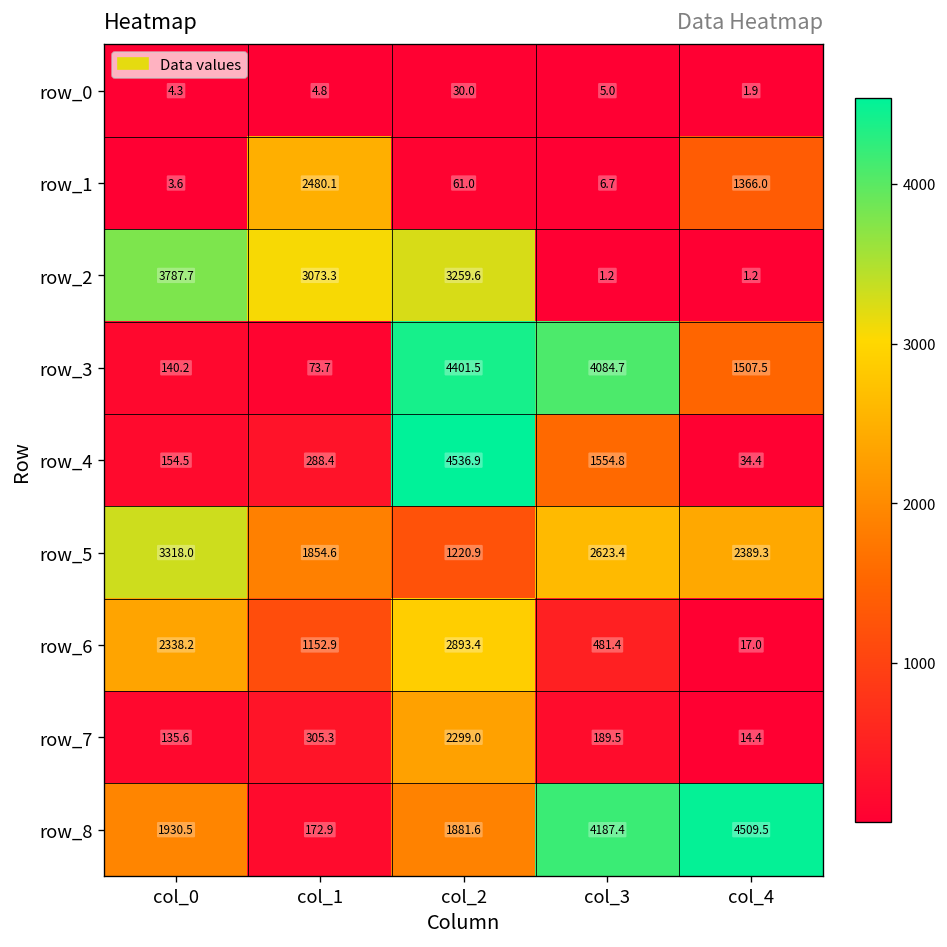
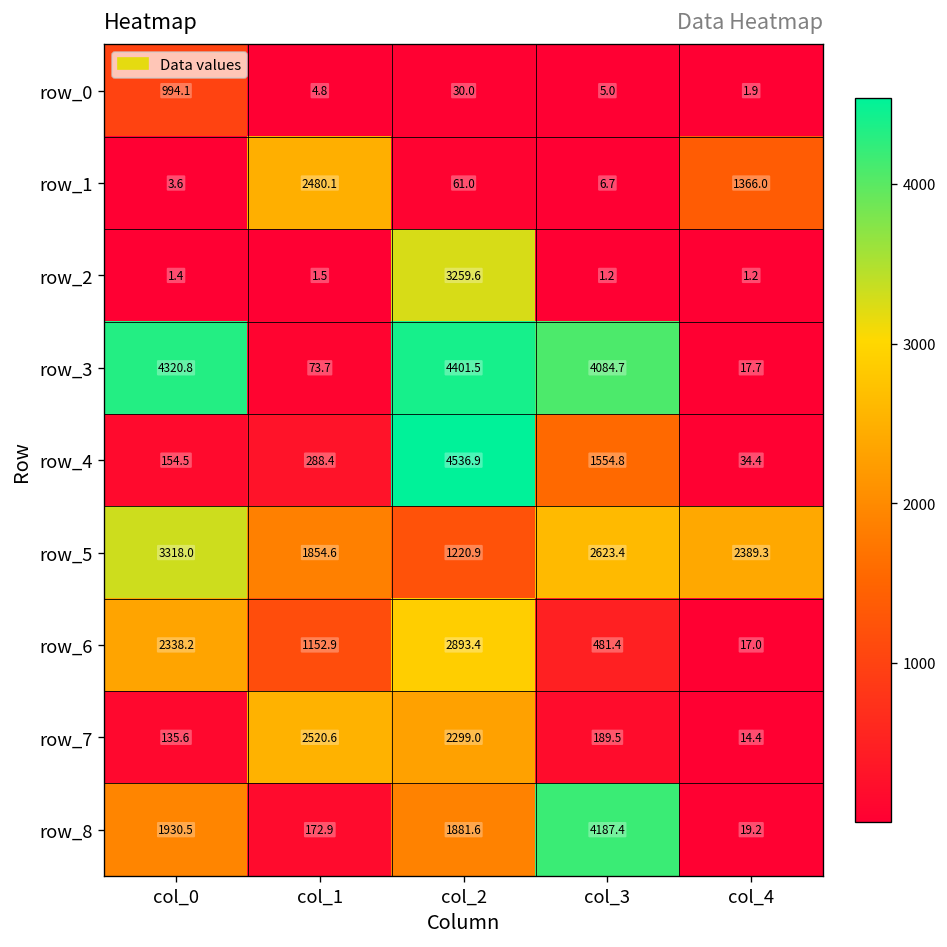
  {
    "row_0": {
-     "col_0": 4.3
+     "col_0": 994.1
    },
    "row_2": {
-     "col_0": 3787.7,
-     "col_1": 3073.3
+     "col_0": 1.4,
+     "col_1": 1.5
    },
    "row_3": {
-     "col_0": 140.2,
-     "col_4": 1507.5
+     "col_0": 4320.8,
+     "col_4": 17.7
    },
    "row_7": {
-     "col_1": 305.3
+     "col_1": 2520.6
    },
    "row_8": {
-     "col_4": 4509.5
+     "col_4": 19.2
    }
  }
